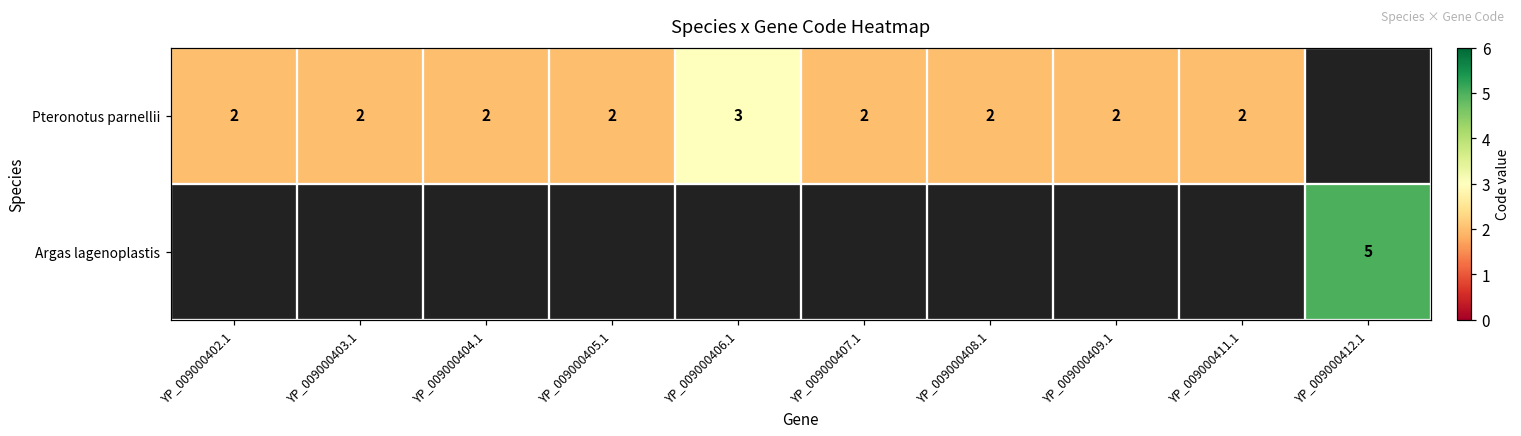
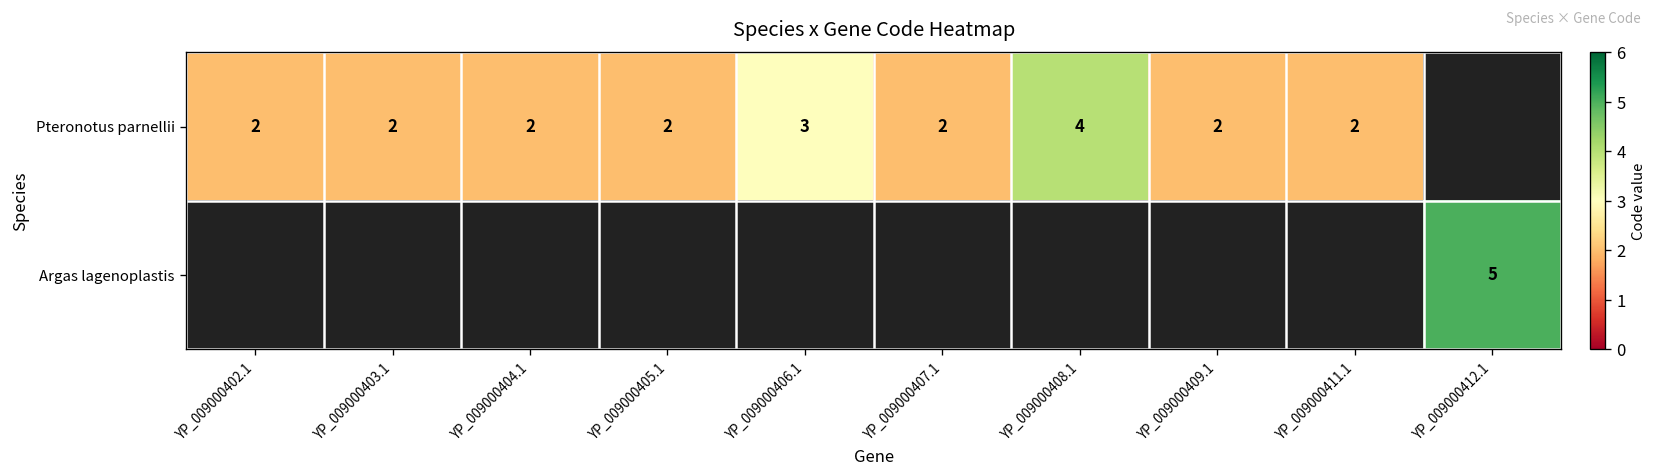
  {
    "Pteronotus parnellii": {
      "YP_009000402.1": 2,
      "YP_009000403.1": 2,
      "YP_009000404.1": 2,
      "YP_009000405.1": 2,
      "YP_009000406.1": 3,
      "YP_009000407.1": 2,
-     "YP_009000408.1": 2,
+     "YP_009000408.1": 4,
      "YP_009000409.1": 2,
      "YP_009000411.1": 2
    },
    "Argas lagenoplastis": {
      "YP_009000412.1": 5
    }
  }
